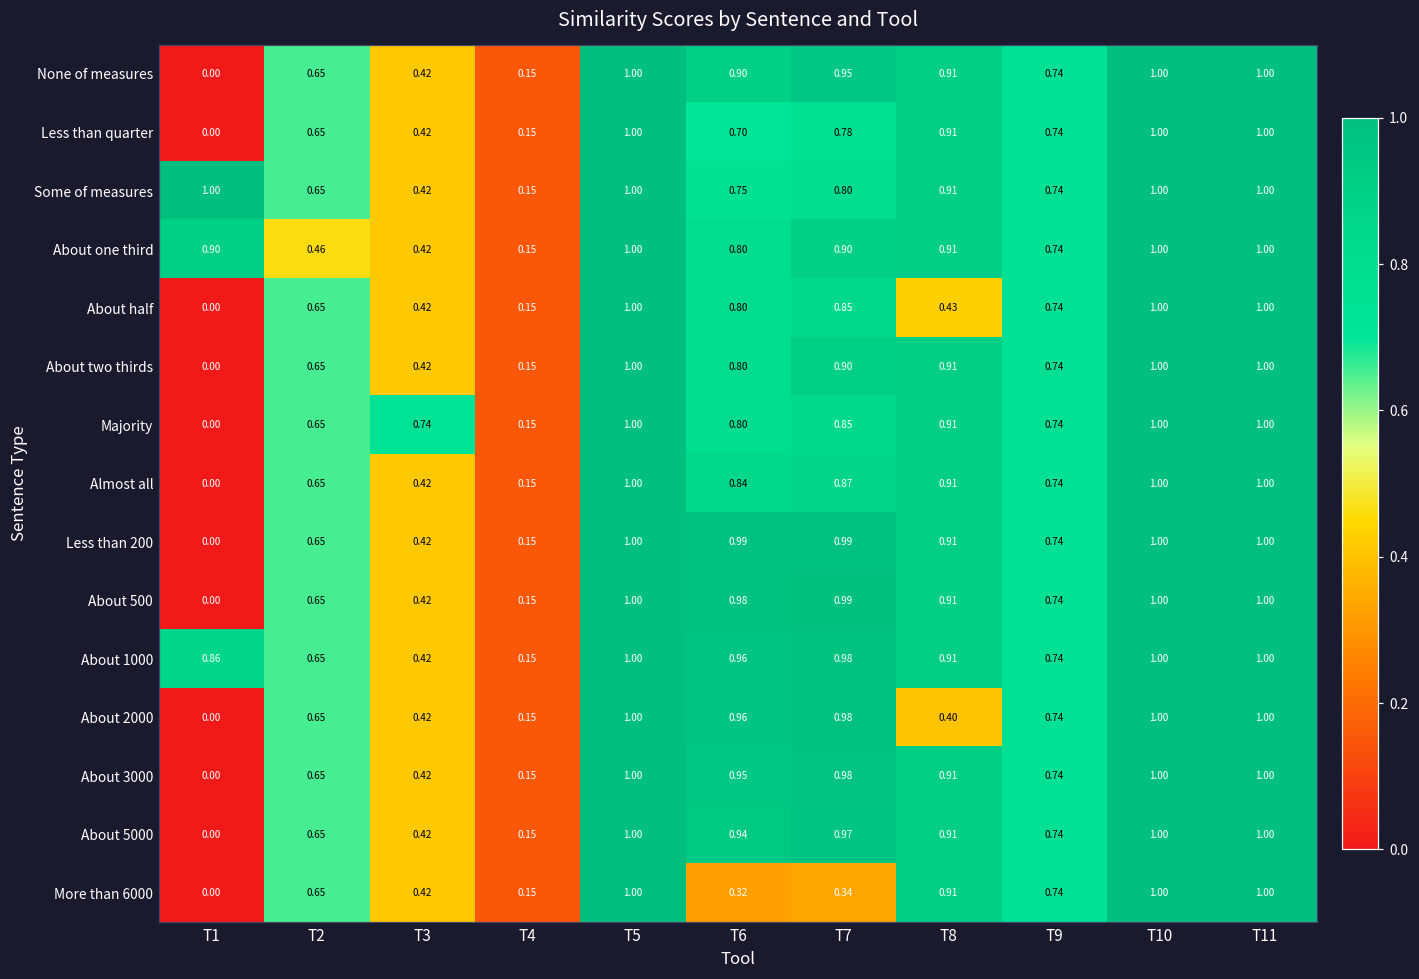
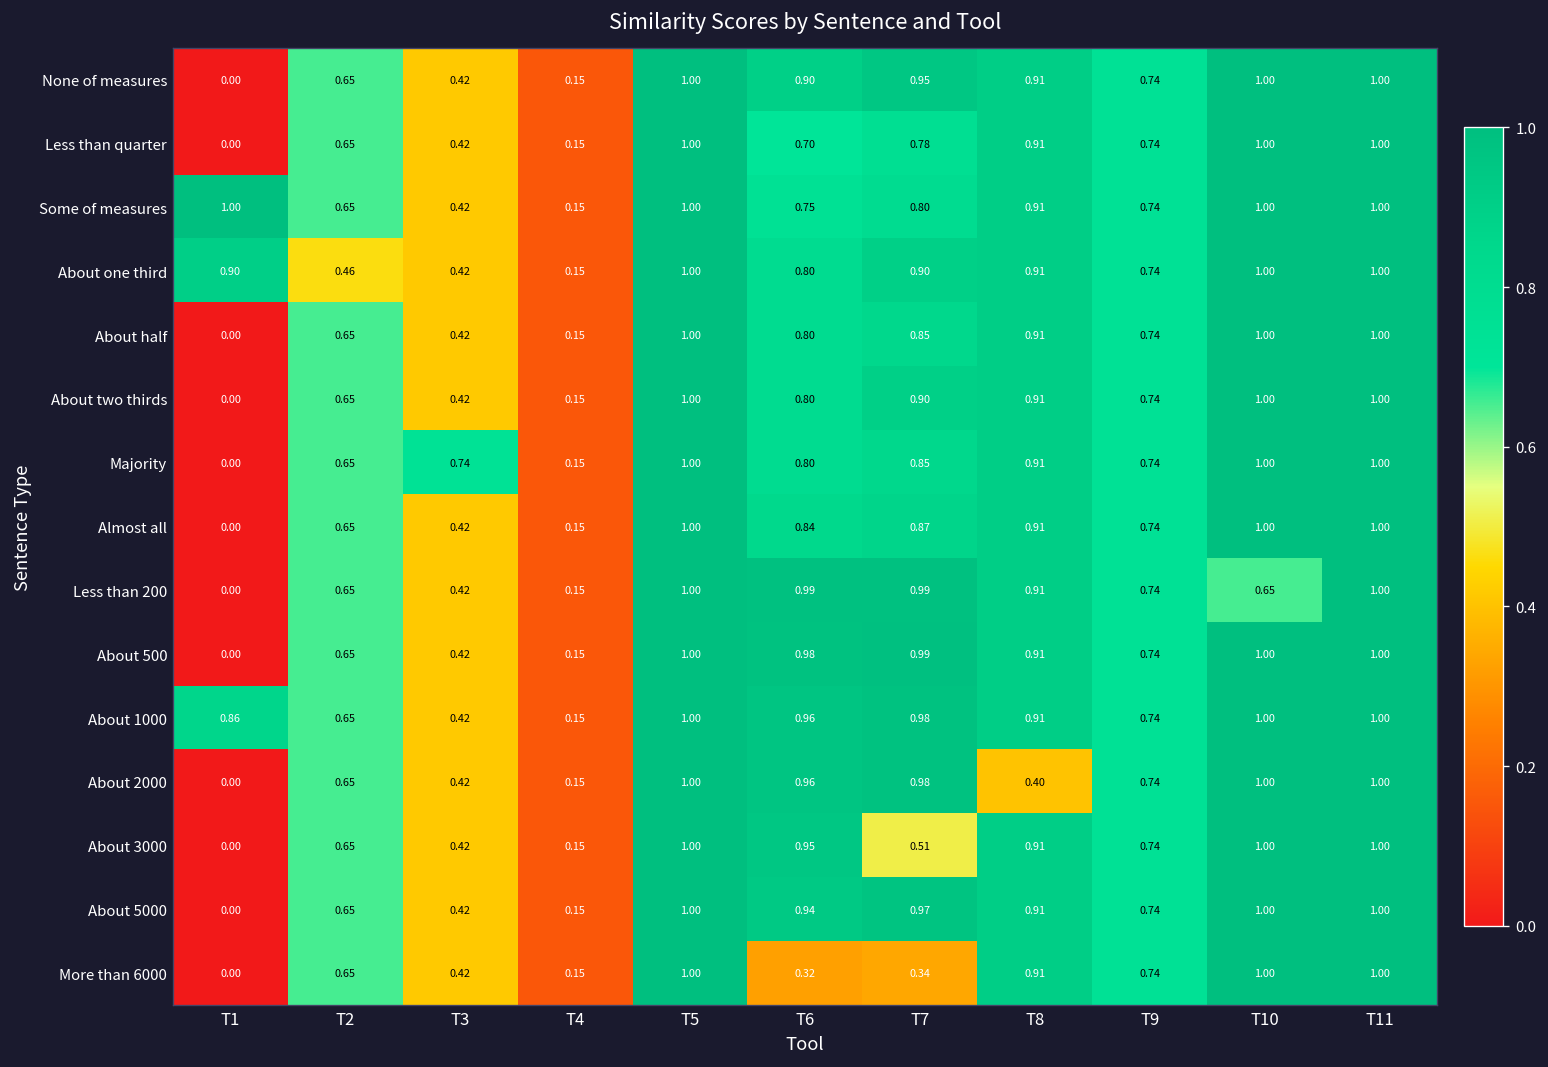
  {
    "None of measures": {
      "T1": 0.00,
      "T2": 0.65,
      "T3": 0.42,
      "T4": 0.15,
      "T5": 1.00,
      "T6": 0.90,
      "T7": 0.95,
      "T8": 0.91,
      "T9": 0.74,
      "T10": 1.00,
      "T11": 1.00
    },
    "Less than quarter": {
      "T1": 0.00,
      "T2": 0.65,
      "T3": 0.42,
      "T4": 0.15,
      "T5": 1.00,
      "T6": 0.70,
      "T7": 0.78,
      "T8": 0.91,
      "T9": 0.74,
      "T10": 1.00,
      "T11": 1.00
    },
    "Some of measures": {
      "T1": 1.00,
      "T2": 0.65,
      "T3": 0.42,
      "T4": 0.15,
      "T5": 1.00,
      "T6": 0.75,
      "T7": 0.80,
      "T8": 0.91,
      "T9": 0.74,
      "T10": 1.00,
      "T11": 1.00
    },
    "About one third": {
      "T1": 0.90,
      "T2": 0.46,
      "T3": 0.42,
      "T4": 0.15,
      "T5": 1.00,
      "T6": 0.80,
      "T7": 0.90,
      "T8": 0.91,
      "T9": 0.74,
      "T10": 1.00,
      "T11": 1.00
    },
    "About half": {
      "T1": 0.00,
      "T2": 0.65,
      "T3": 0.42,
      "T4": 0.15,
      "T5": 1.00,
      "T6": 0.80,
      "T7": 0.85,
-     "T8": 0.43,
+     "T8": 0.91,
      "T9": 0.74,
      "T10": 1.00,
      "T11": 1.00
    },
    "About two thirds": {
      "T1": 0.00,
      "T2": 0.65,
      "T3": 0.42,
      "T4": 0.15,
      "T5": 1.00,
      "T6": 0.80,
      "T7": 0.90,
      "T8": 0.91,
      "T9": 0.74,
      "T10": 1.00,
      "T11": 1.00
    },
    "Majority": {
      "T1": 0.00,
      "T2": 0.65,
      "T3": 0.74,
      "T4": 0.15,
      "T5": 1.00,
      "T6": 0.80,
      "T7": 0.85,
      "T8": 0.91,
      "T9": 0.74,
      "T10": 1.00,
      "T11": 1.00
    },
    "Almost all": {
      "T1": 0.00,
      "T2": 0.65,
      "T3": 0.42,
      "T4": 0.15,
      "T5": 1.00,
      "T6": 0.84,
      "T7": 0.87,
      "T8": 0.91,
      "T9": 0.74,
      "T10": 1.00,
      "T11": 1.00
    },
    "Less than 200": {
      "T1": 0.00,
      "T2": 0.65,
      "T3": 0.42,
      "T4": 0.15,
      "T5": 1.00,
      "T6": 0.99,
      "T7": 0.99,
      "T8": 0.91,
      "T9": 0.74,
-     "T10": 1.00,
+     "T10": 0.65,
      "T11": 1.00
    },
    "About 500": {
      "T1": 0.00,
      "T2": 0.65,
      "T3": 0.42,
      "T4": 0.15,
      "T5": 1.00,
      "T6": 0.98,
      "T7": 0.99,
      "T8": 0.91,
      "T9": 0.74,
      "T10": 1.00,
      "T11": 1.00
    },
    "About 1000": {
      "T1": 0.86,
      "T2": 0.65,
      "T3": 0.42,
      "T4": 0.15,
      "T5": 1.00,
      "T6": 0.96,
      "T7": 0.98,
      "T8": 0.91,
      "T9": 0.74,
      "T10": 1.00,
      "T11": 1.00
    },
    "About 2000": {
      "T1": 0.00,
      "T2": 0.65,
      "T3": 0.42,
      "T4": 0.15,
      "T5": 1.00,
      "T6": 0.96,
      "T7": 0.98,
      "T8": 0.40,
      "T9": 0.74,
      "T10": 1.00,
      "T11": 1.00
    },
    "About 3000": {
      "T1": 0.00,
      "T2": 0.65,
      "T3": 0.42,
      "T4": 0.15,
      "T5": 1.00,
      "T6": 0.95,
-     "T7": 0.98,
+     "T7": 0.51,
      "T8": 0.91,
      "T9": 0.74,
      "T10": 1.00,
      "T11": 1.00
    },
    "About 5000": {
      "T1": 0.00,
      "T2": 0.65,
      "T3": 0.42,
      "T4": 0.15,
      "T5": 1.00,
      "T6": 0.94,
      "T7": 0.97,
      "T8": 0.91,
      "T9": 0.74,
      "T10": 1.00,
      "T11": 1.00
    },
    "More than 6000": {
      "T1": 0.00,
      "T2": 0.65,
      "T3": 0.42,
      "T4": 0.15,
      "T5": 1.00,
      "T6": 0.32,
      "T7": 0.34,
      "T8": 0.91,
      "T9": 0.74,
      "T10": 1.00,
      "T11": 1.00
    }
  }
